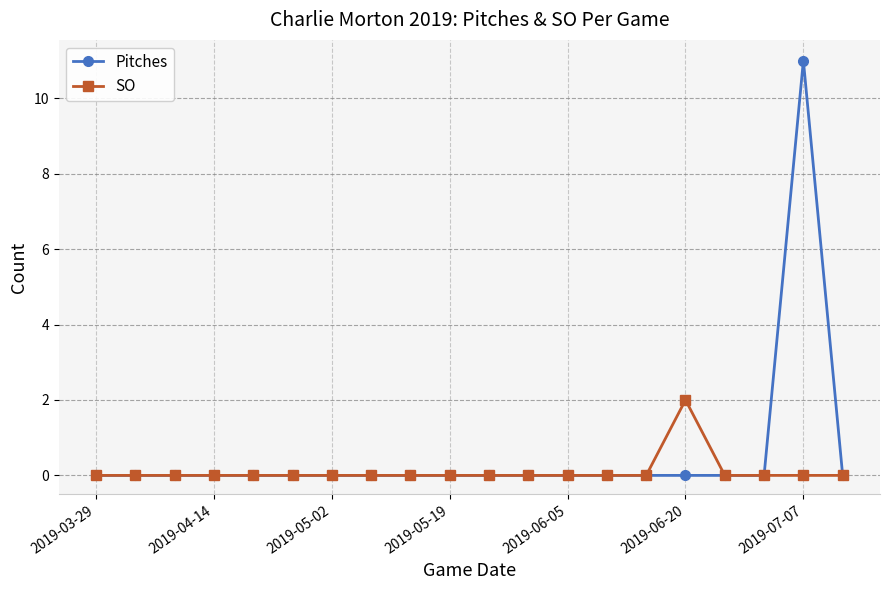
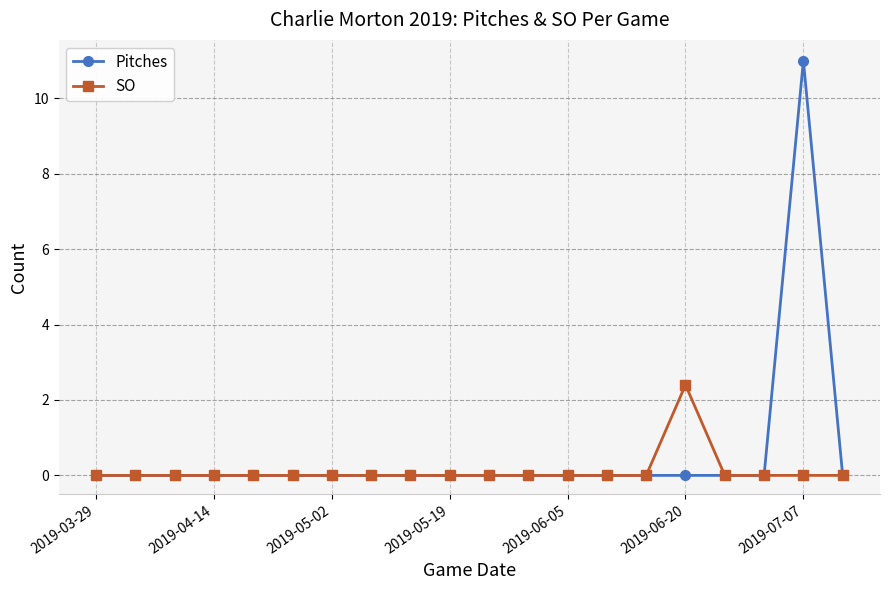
  {
    "Pitches": {
      "2019-06-20": 0.0,
      "2019-07-07": 11.0
    },
    "SO": {
-     "2019-06-20": 2.0,
+     "2019-06-20": 2.4,
      "2019-07-07": 0.0
    }
  }
